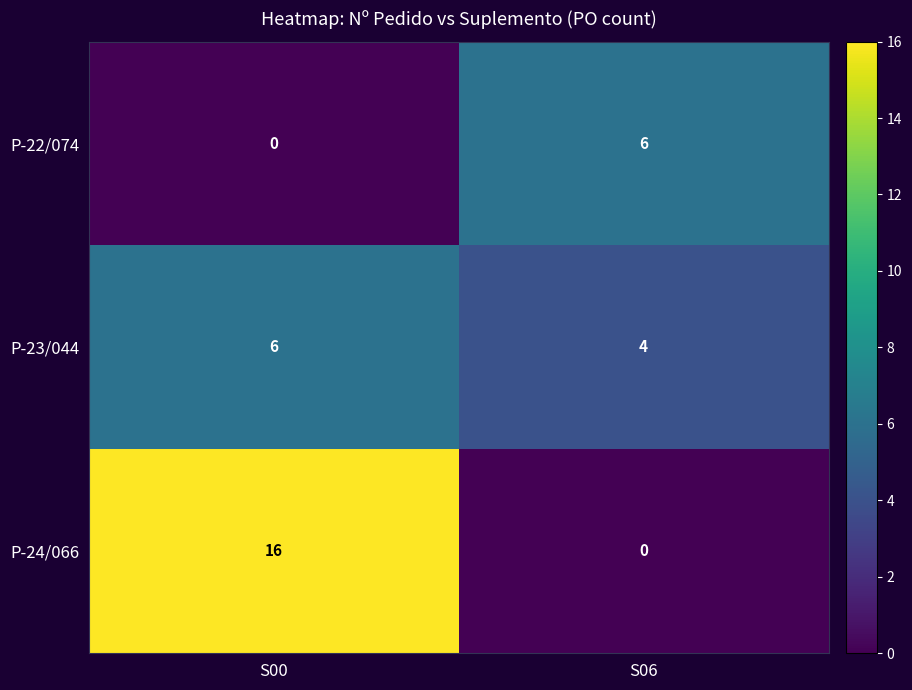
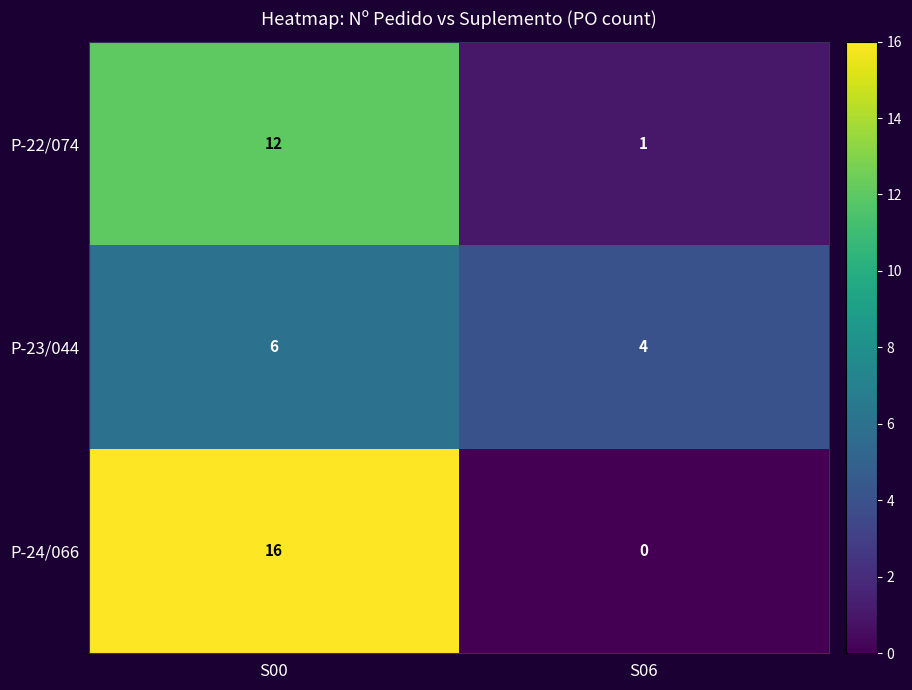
  {
    "P-22/074": {
-     "S00": 0,
-     "S06": 6
+     "S00": 12,
+     "S06": 1
    },
    "P-23/044": {
      "S00": 6,
      "S06": 4
    },
    "P-24/066": {
      "S00": 16,
      "S06": 0
    }
  }
